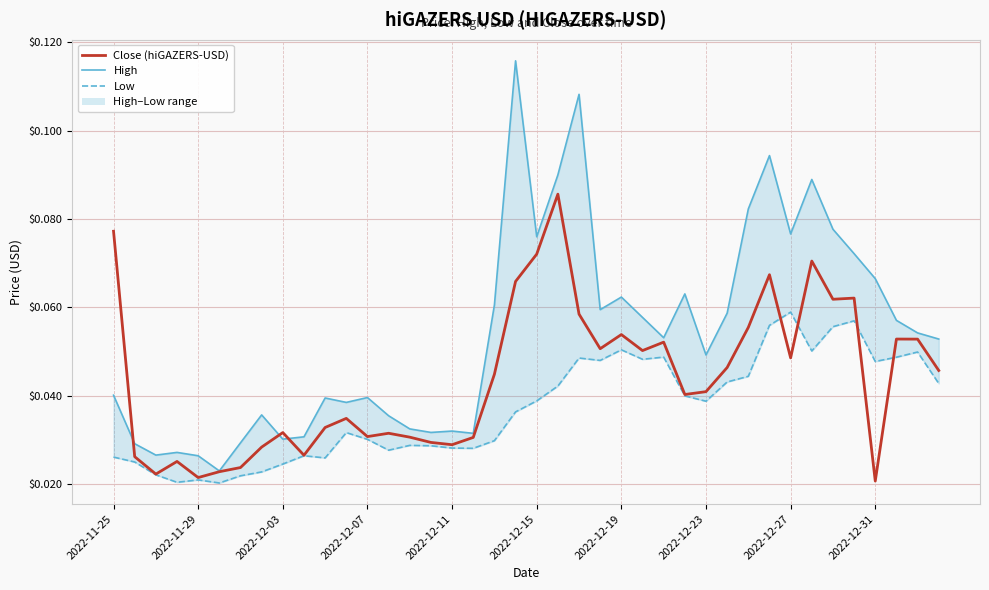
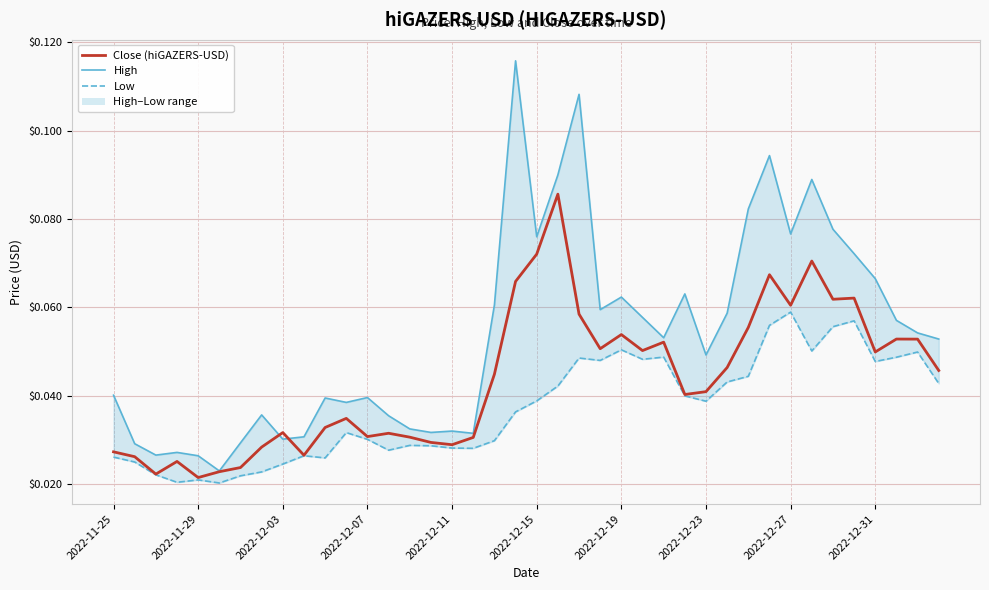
  {
    "Close (hiGAZERS-USD)": {
-     "2022-11-25": "$0.077",
+     "2022-11-25": "$0.027",
      "2022-12-03": "$0.032",
      "2022-12-07": "$0.031",
      "2022-12-11": "$0.029",
      "2022-12-15": "$0.072",
      "2022-12-19": "$0.054",
      "2022-12-23": "$0.041",
-     "2022-12-27": "$0.049",
-     "2022-12-31": "$0.021"
+     "2022-12-27": "$0.060",
+     "2022-12-31": "$0.050"
    }
  }
